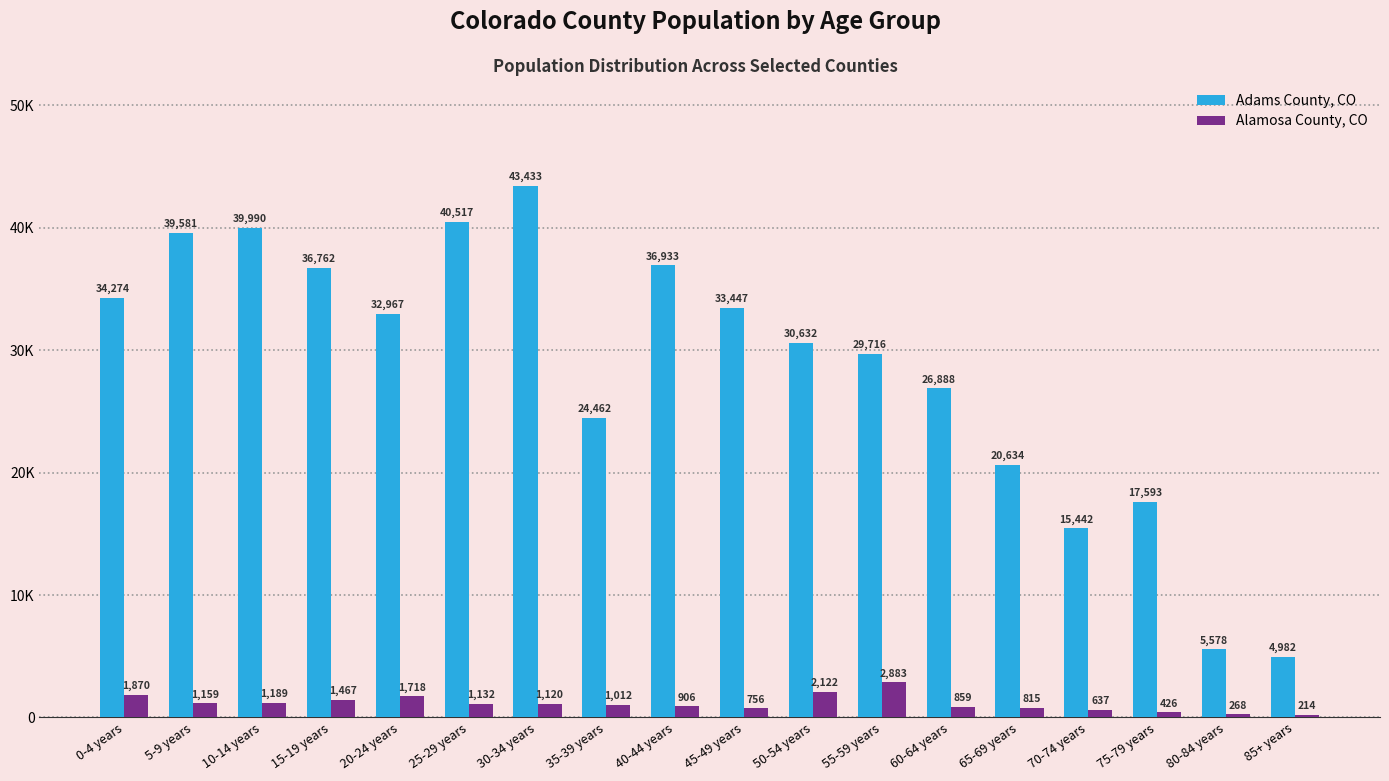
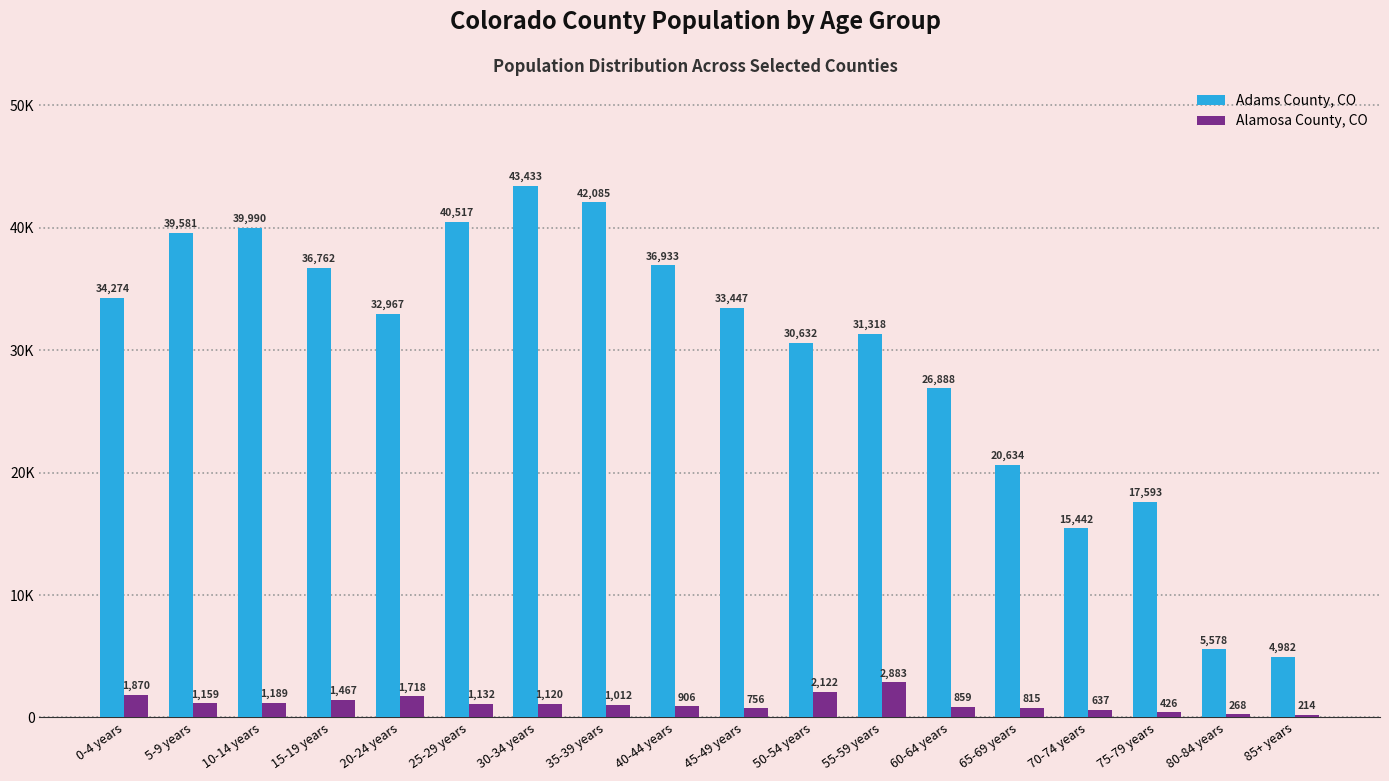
  {
    "Adams County, CO": {
      "0-4 years": "34,274",
      "5-9 years": "39,581",
      "10-14 years": "39,990",
      "15-19 years": "36,762",
      "20-24 years": "32,967",
      "25-29 years": "40,517",
      "30-34 years": "43,433",
-     "35-39 years": "24,462",
+     "35-39 years": "42,085",
      "40-44 years": "36,933",
      "45-49 years": "33,447",
      "50-54 years": "30,632",
-     "55-59 years": "29,716",
+     "55-59 years": "31,318",
      "60-64 years": "26,888",
      "65-69 years": "20,634",
      "70-74 years": "15,442",
      "75-79 years": "17,593",
      "80-84 years": "5,578",
      "85+ years": "4,982"
    },
    "Alamosa County, CO": {
      "0-4 years": "1,870",
      "5-9 years": "1,159",
      "10-14 years": "1,189",
      "15-19 years": "1,467",
      "20-24 years": "1,718",
      "25-29 years": "1,132",
      "30-34 years": "1,120",
      "35-39 years": "1,012",
      "40-44 years": "906",
      "45-49 years": "756",
      "50-54 years": "2,122",
      "55-59 years": "2,883",
      "60-64 years": "859",
      "65-69 years": "815",
      "70-74 years": "637",
      "75-79 years": "426",
      "80-84 years": "268",
      "85+ years": "214"
    }
  }
